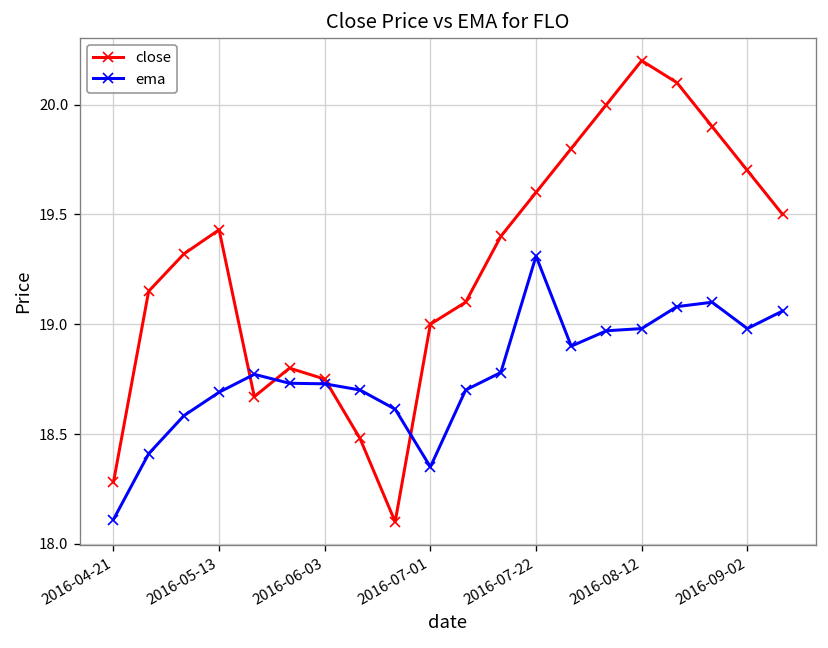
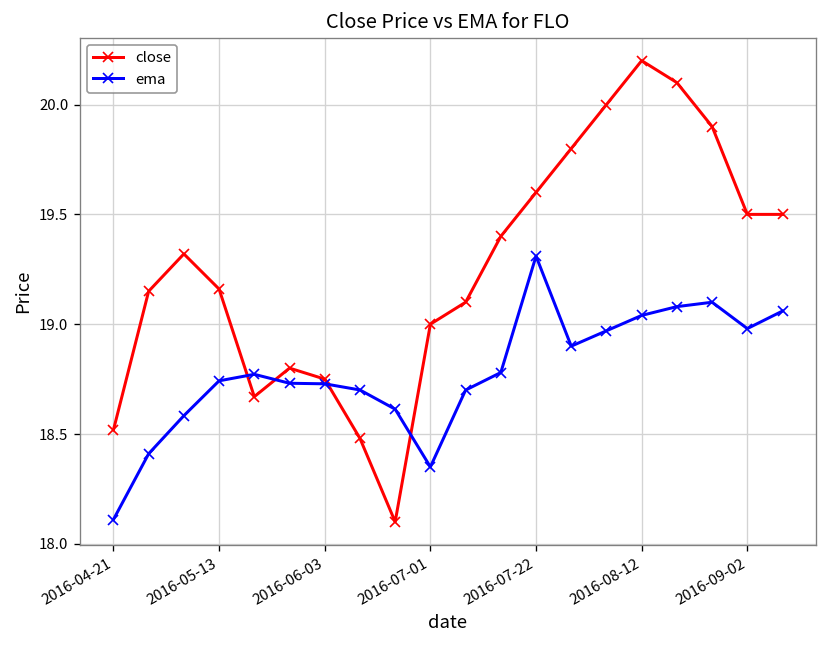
  {
    "close": {
-     "2016-04-21": 18.28,
-     "2016-05-13": 19.43,
+     "2016-04-21": 18.52,
+     "2016-05-13": 19.16,
      "2016-06-03": 18.75,
      "2016-07-01": 19.00,
      "2016-07-22": 19.60,
      "2016-08-12": 20.20,
-     "2016-09-02": 19.7
+     "2016-09-02": 19.5
    },
    "ema": {
      "2016-04-21": 18.11,
-     "2016-05-13": 18.69,
+     "2016-05-13": 18.74,
      "2016-06-03": 18.73,
      "2016-07-01": 18.35,
      "2016-07-22": 19.31,
-     "2016-08-12": 18.98,
+     "2016-08-12": 19.04,
      "2016-09-02": 18.98
    }
  }
